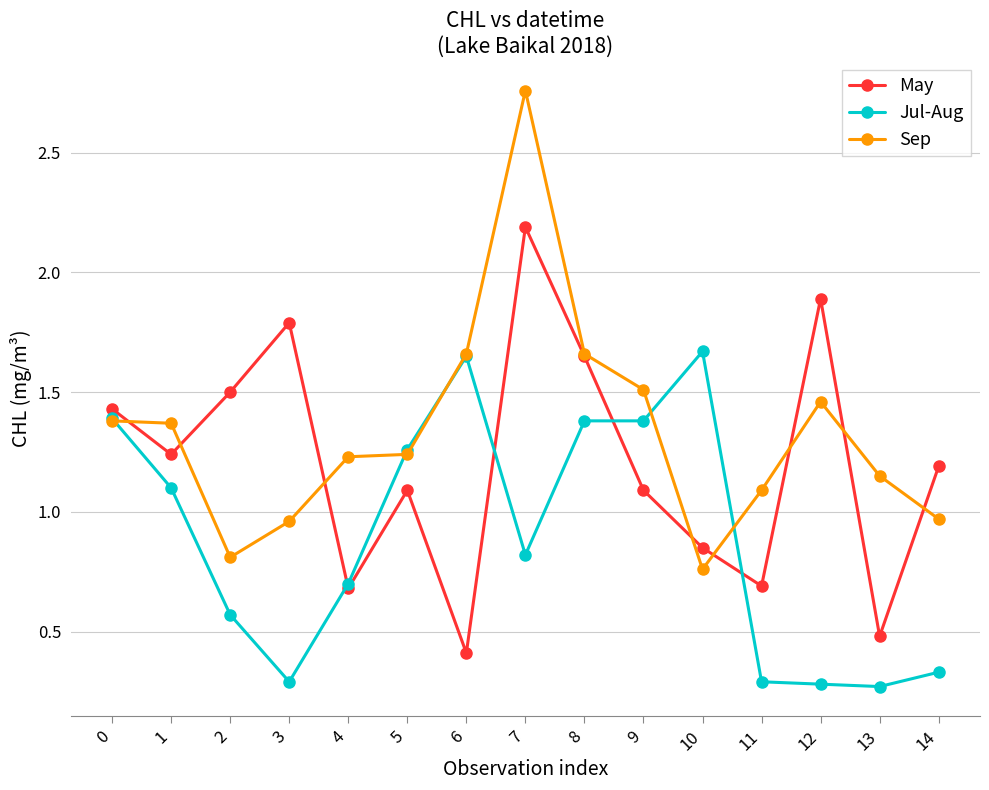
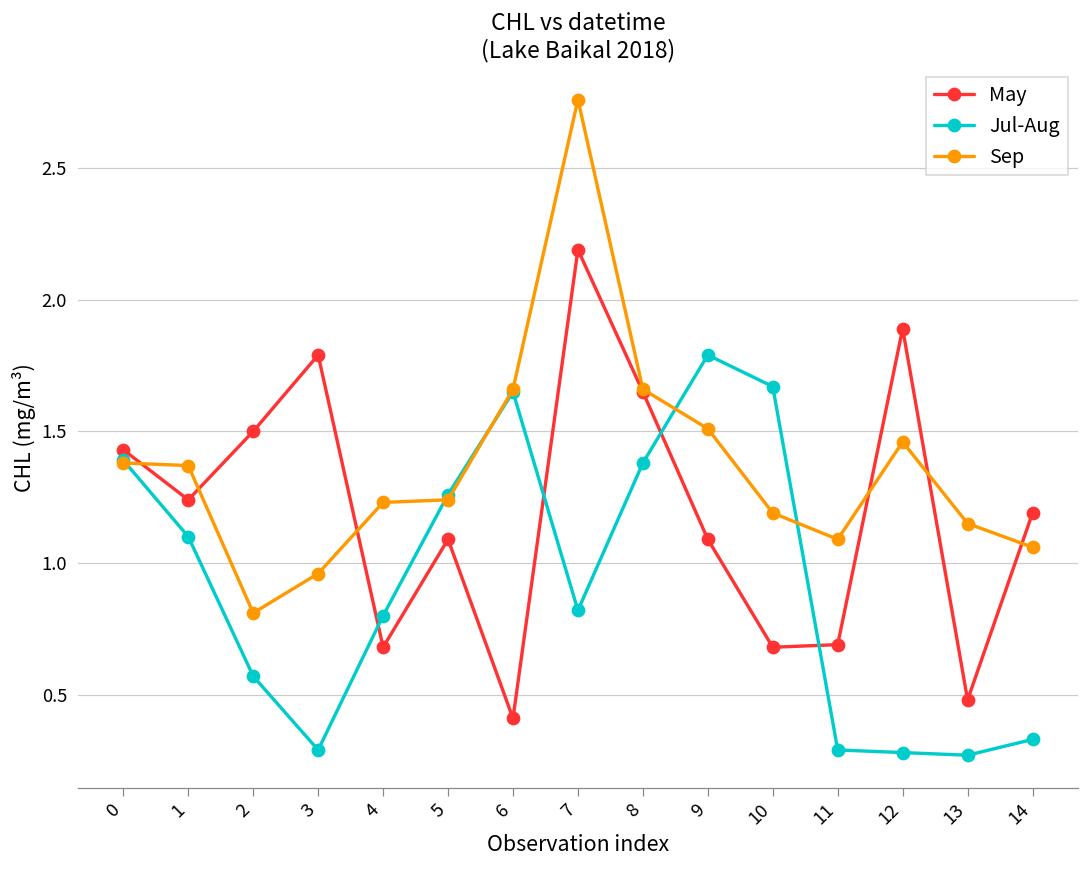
  {
    "May": {
      "0": 1.43,
      "1": 1.24,
      "2": 1.50,
      "3": 1.79,
      "4": 0.68,
      "5": 1.09,
      "6": 0.41,
      "7": 2.19,
      "9": 1.09,
-     "10": 0.85,
+     "10": 0.68,
      "11": 0.69,
      "12": 1.89,
      "13": 0.48,
      "14": 1.19
    },
    "Jul-Aug": {
      "1": 1.10,
      "2": 0.57,
      "3": 0.29,
-     "4": 0.7,
+     "4": 0.8,
      "5": 1.26,
      "7": 0.82,
      "8": 1.38,
-     "9": 1.38,
+     "9": 1.79,
      "10": 1.67,
      "11": 0.29,
      "12": 0.28,
      "13": 0.27,
      "14": 0.33
    },
    "Sep": {
      "1": 1.37,
      "2": 0.81,
      "3": 0.96,
      "4": 1.23,
      "5": 1.24,
      "7": 2.76,
      "9": 1.51,
-     "10": 0.76,
+     "10": 1.19,
      "11": 1.09,
      "12": 1.46,
      "13": 1.15,
-     "14": 0.97
+     "14": 1.06
    }
  }
